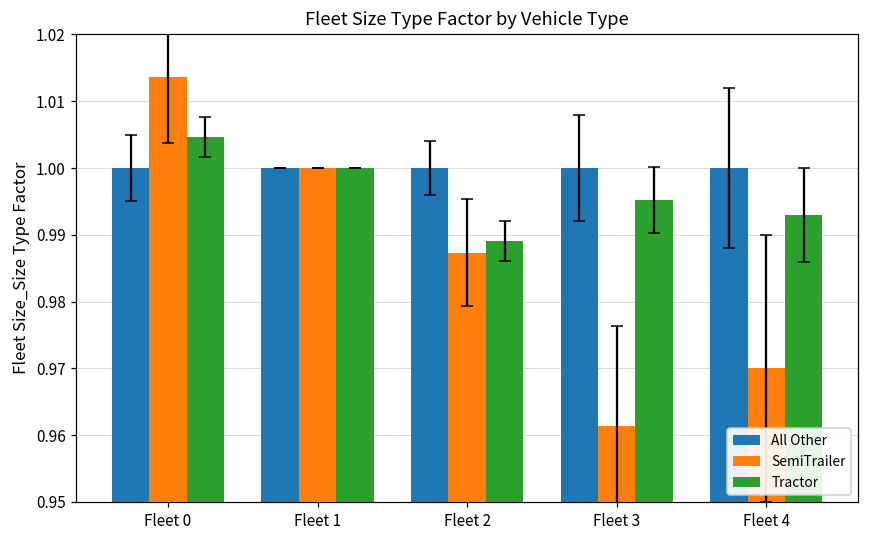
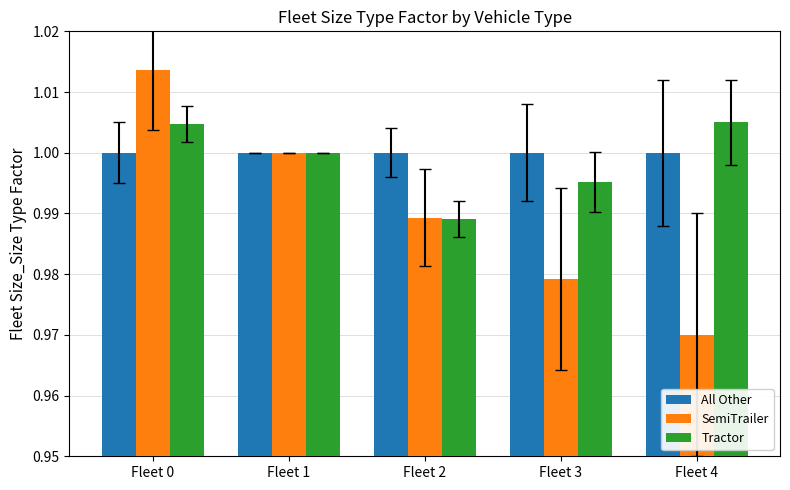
  {
    "SemiTrailer": {
      "Fleet 0": 1.014,
      "Fleet 1": 1.000,
-     "Fleet 2": 0.987,
-     "Fleet 3": 0.961,
+     "Fleet 2": 0.989,
+     "Fleet 3": 0.979,
      "Fleet 4": 0.970
    },
    "Tractor": {
      "Fleet 0": 1.005,
      "Fleet 1": 1.000,
      "Fleet 2": 0.989,
      "Fleet 3": 0.995,
-     "Fleet 4": 0.993
+     "Fleet 4": 1.005
    }
  }
